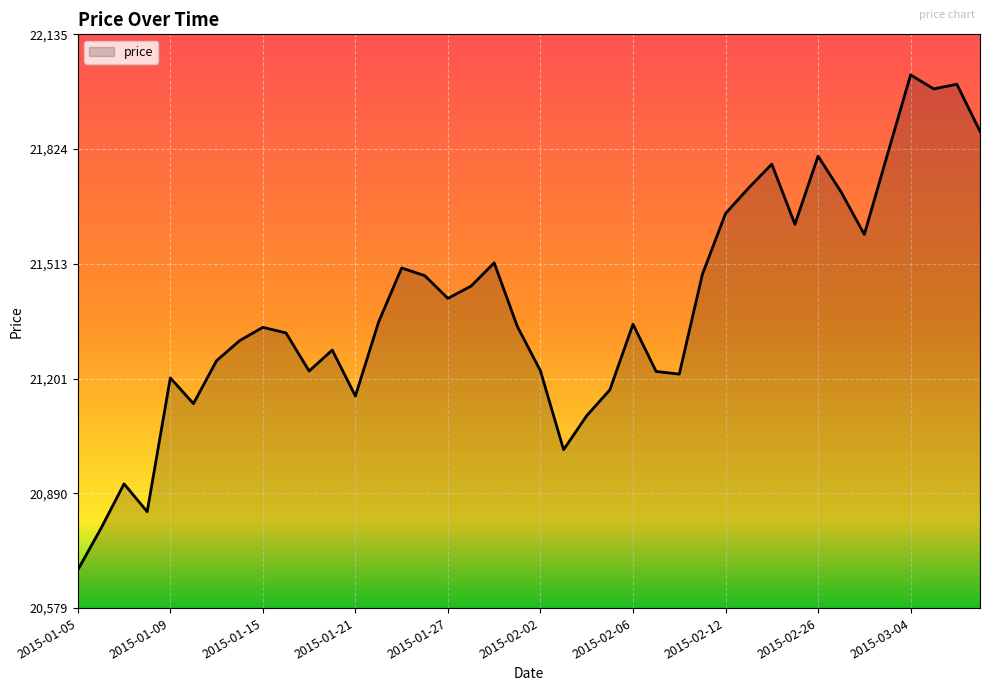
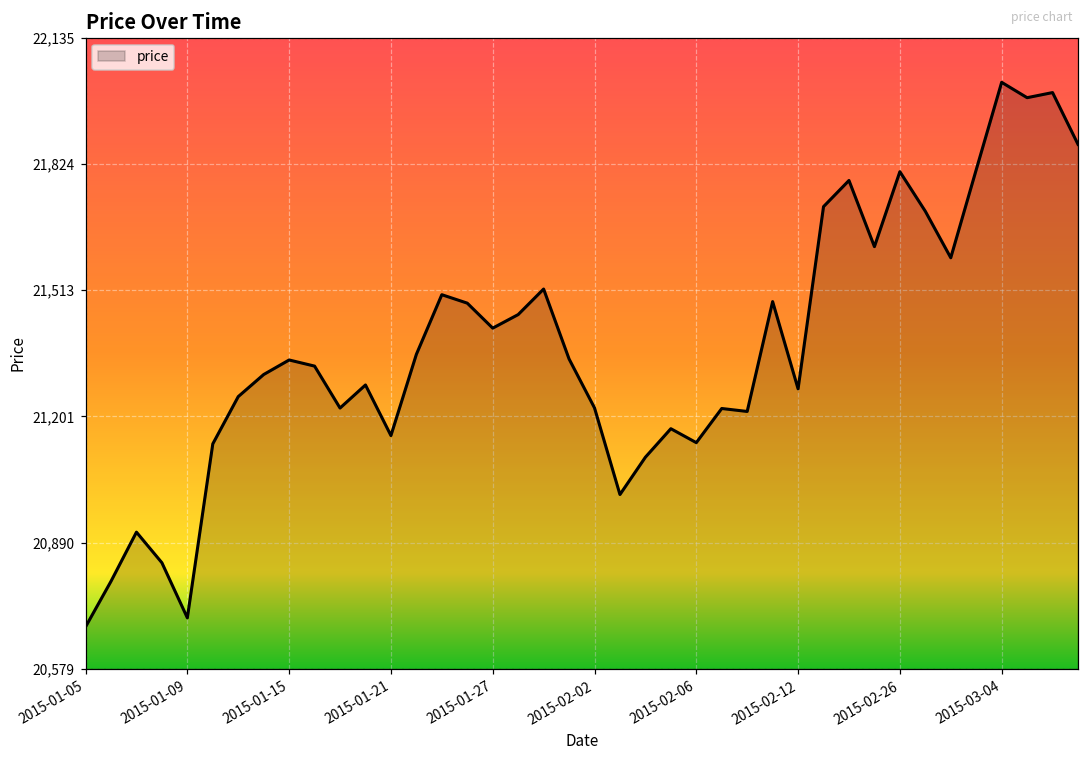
  {
    "2015-01-05": "20,680",
-   "2015-01-09": "21,200",
+   "2015-01-09": "20,700",
    "2015-01-15": "21,340",
    "2015-01-21": "21,150",
    "2015-01-27": "21,420",
    "2015-02-02": "21,220",
-   "2015-02-06": "21,350",
-   "2015-02-12": "21,650",
+   "2015-02-06": "21,140",
+   "2015-02-12": "21,270",
    "2015-02-26": "21,800",
    "2015-03-04": "22,030"
  }
